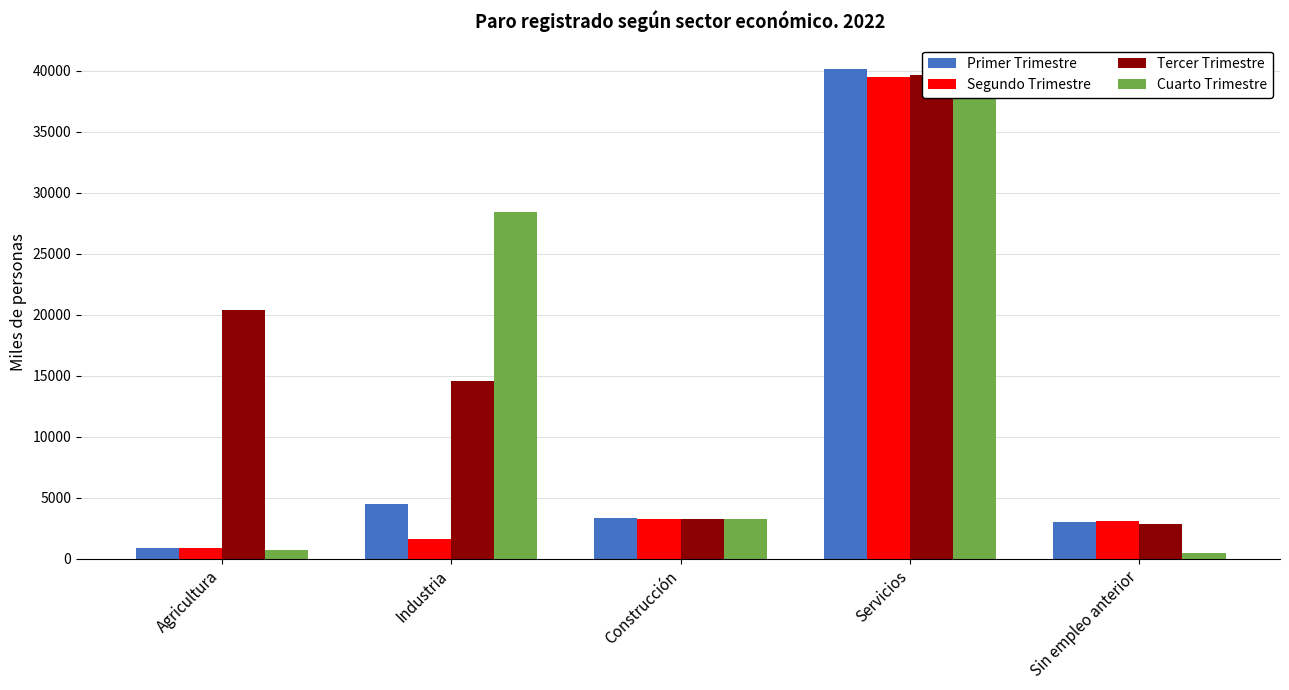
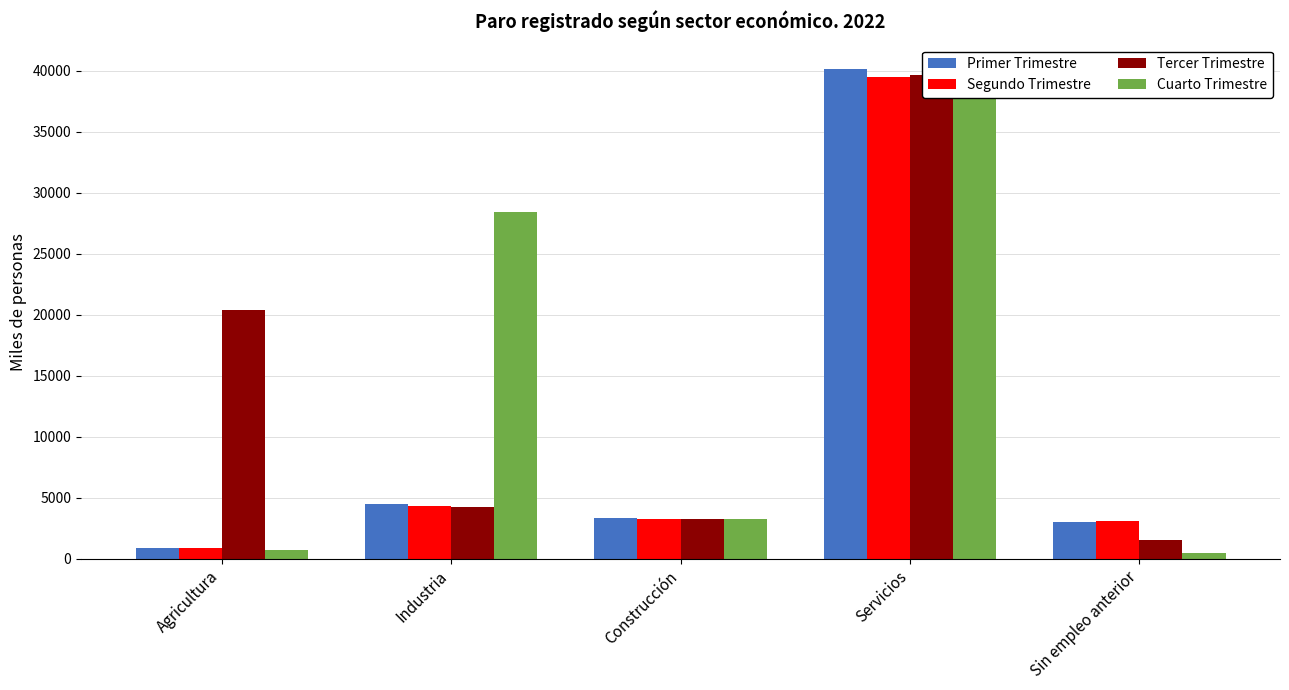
  {
    "Primer Trimestre": {
      "Agricultura": 900,
      "Industria": 4500,
      "Construcción": 3400,
      "Servicios": 40100,
      "Sin empleo anterior": 3000
    },
    "Segundo Trimestre": {
      "Agricultura": 900,
-     "Industria": 1600,
+     "Industria": 4400,
      "Construcción": 3300,
      "Servicios": 39500,
      "Sin empleo anterior": 3100
    },
    "Tercer Trimestre": {
      "Agricultura": 20400,
-     "Industria": 14600,
+     "Industria": 4300,
      "Construcción": 3300,
-     "Sin empleo anterior": 2900
+     "Sin empleo anterior": 1600
    },
    "Cuarto Trimestre": {
      "Agricultura": 700,
      "Industria": 28500,
      "Construcción": 3200,
      "Sin empleo anterior": 500
    }
  }
